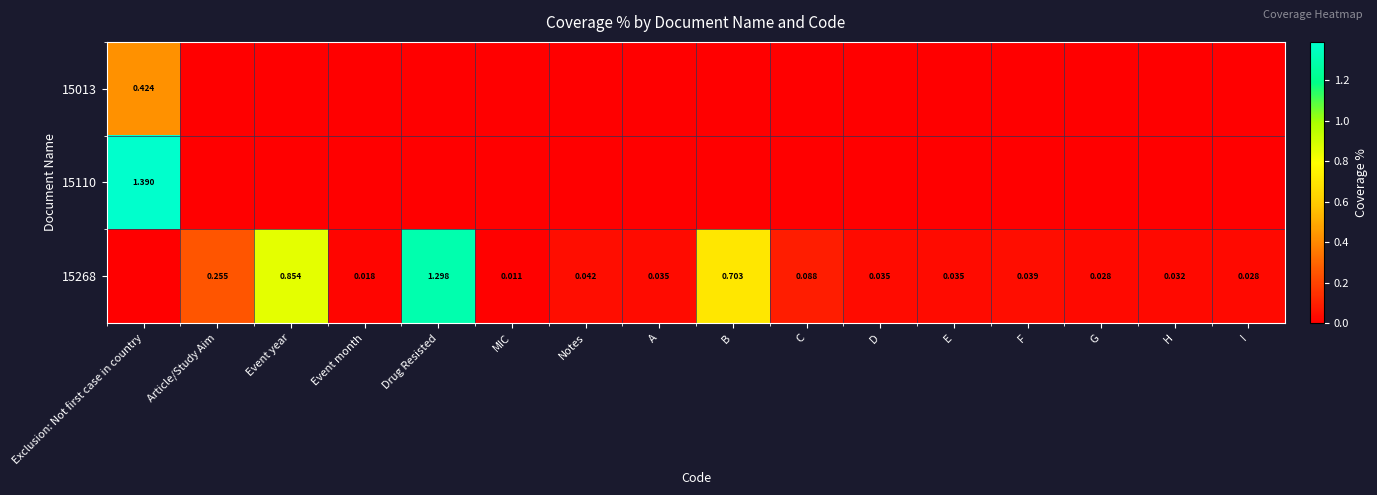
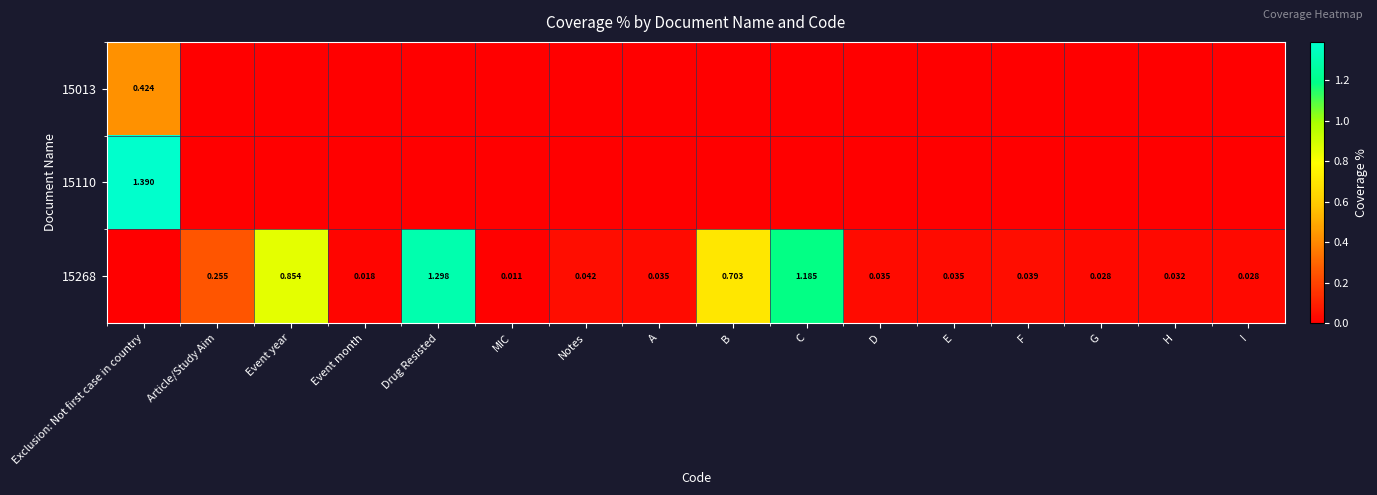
  {
    "15013": {
      "Exclusion: Not first case in country": 0.424
    },
    "15110": {
      "Exclusion: Not first case in country": 1.390
    },
    "15268": {
      "Article/Study Aim": 0.255,
      "Event year": 0.854,
      "Event month": 0.018,
      "Drug Resisted": 1.298,
      "MIC": 0.011,
      "Notes": 0.042,
      "A": 0.035,
      "B": 0.703,
-     "C": 0.088,
+     "C": 1.185,
      "D": 0.035,
      "E": 0.035,
      "F": 0.039,
      "G": 0.028,
      "H": 0.032,
      "I": 0.028
    }
  }
